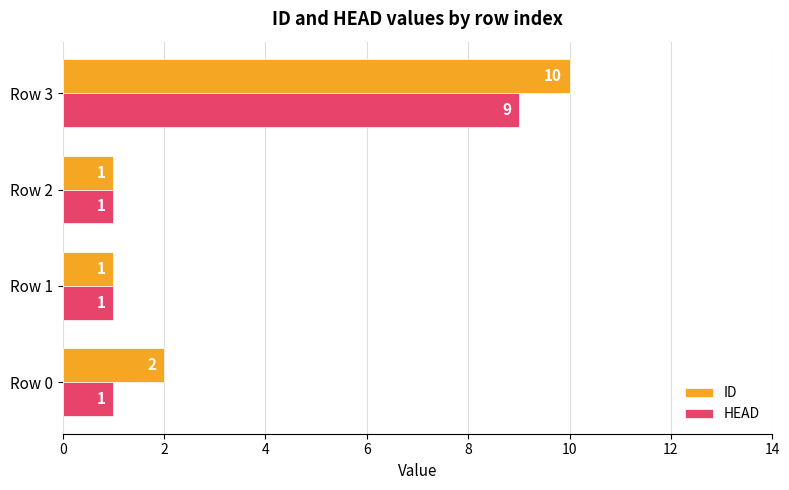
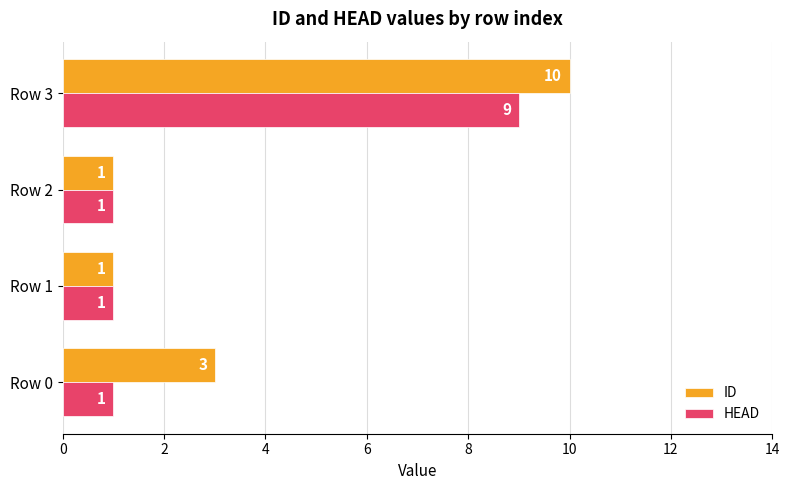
  {
    "ID": {
      "Row 3": 10,
      "Row 2": 1,
      "Row 1": 1,
-     "Row 0": 2
+     "Row 0": 3
    },
    "HEAD": {
      "Row 3": 9,
      "Row 2": 1,
      "Row 1": 1,
      "Row 0": 1
    }
  }
